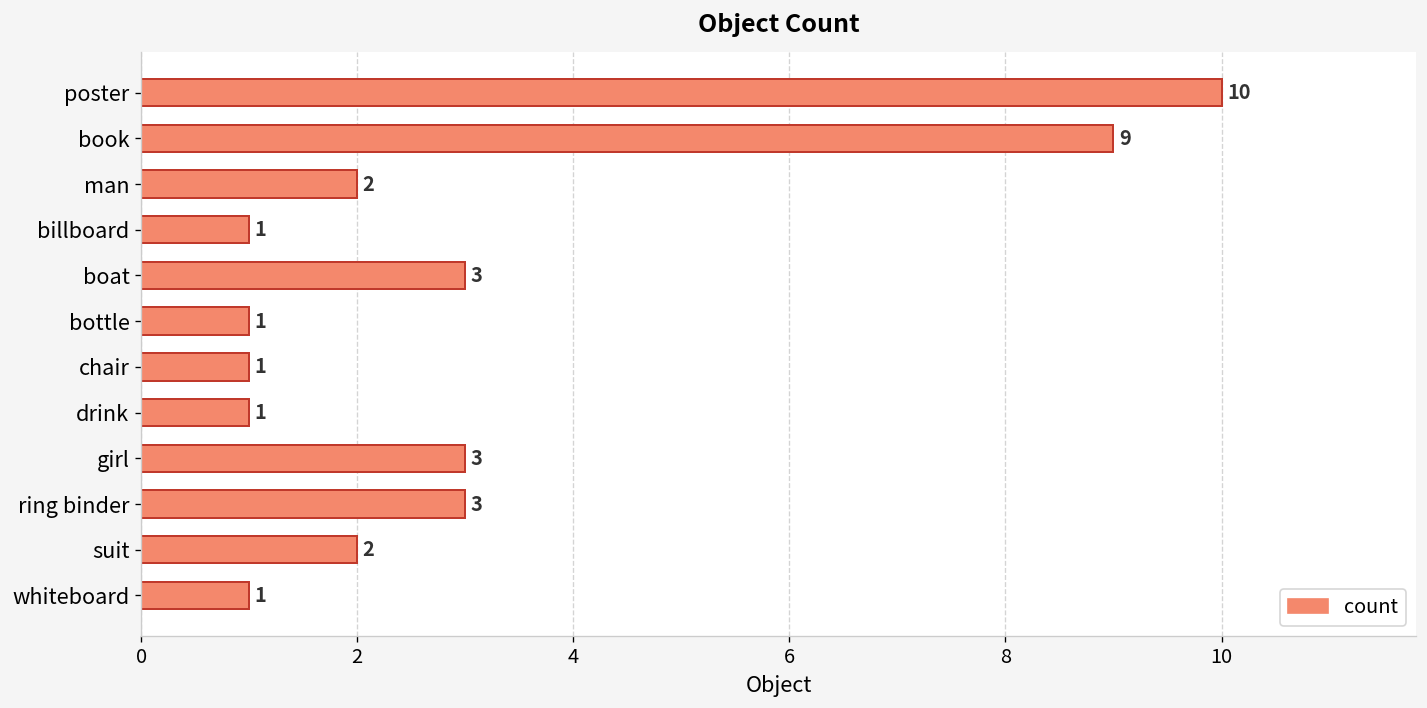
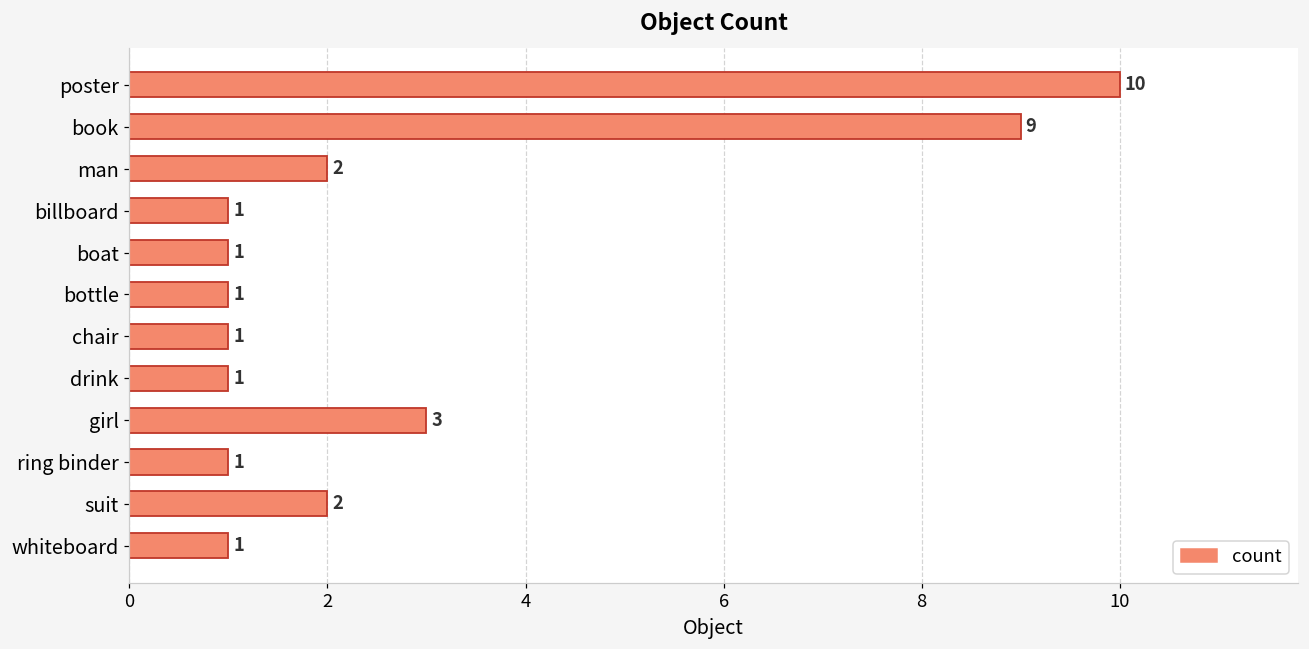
  {
    "poster": 10,
    "book": 9,
    "man": 2,
    "billboard": 1,
-   "boat": 3,
+   "boat": 1,
    "bottle": 1,
    "chair": 1,
    "drink": 1,
    "girl": 3,
-   "ring binder": 3,
+   "ring binder": 1,
    "suit": 2,
    "whiteboard": 1
  }
